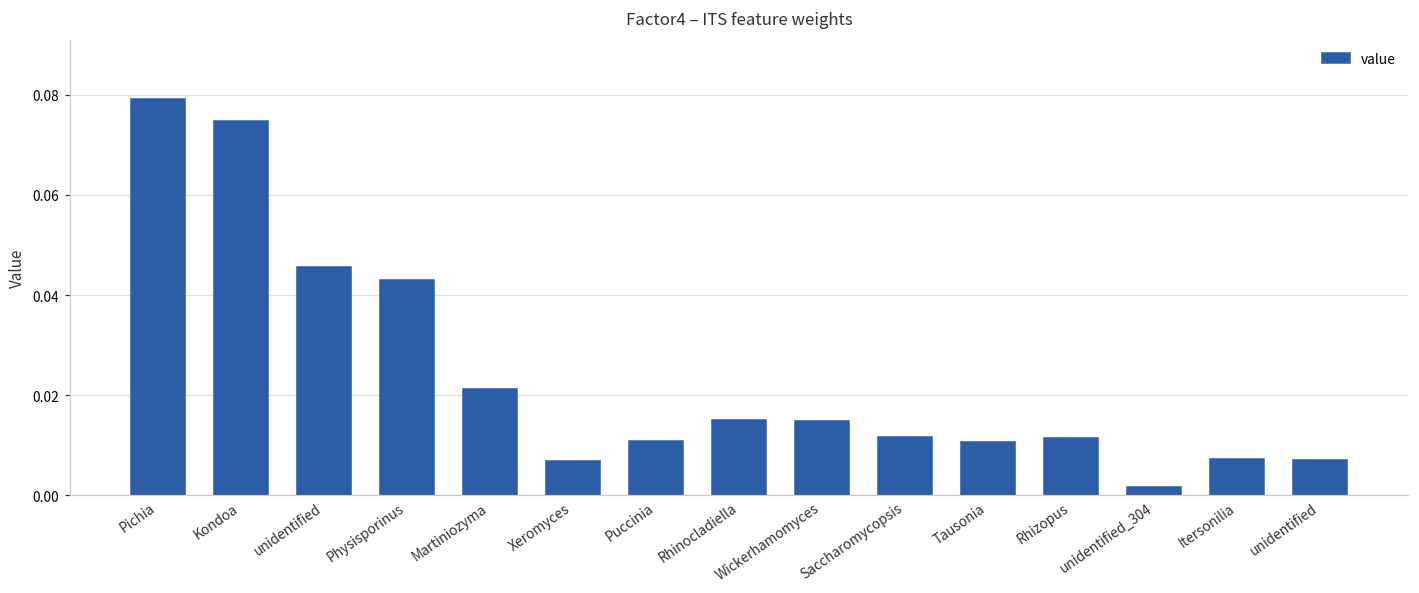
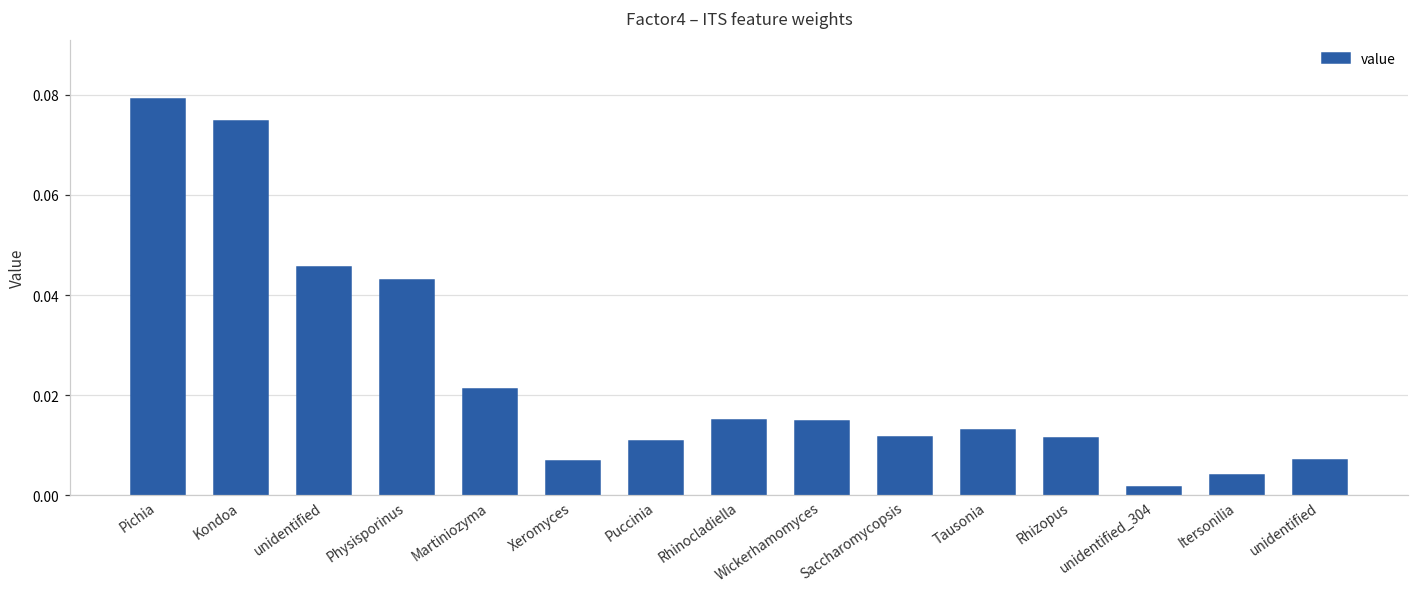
  {
    "Pichia": 0.079,
    "Kondoa": 0.075,
    "Physisporinus": 0.043,
    "Martiniozyma": 0.021,
    "Xeromyces": 0.007,
    "Puccinia": 0.011,
    "Rhinocladiella": 0.015,
    "Wickerhamomyces": 0.015,
    "Saccharomycopsis": 0.012,
-   "Tausonia": 0.011,
+   "Tausonia": 0.013,
    "Rhizopus": 0.011,
    "unidentified_304": 0.002,
-   "Itersonilia": 0.007
+   "Itersonilia": 0.004
  }
